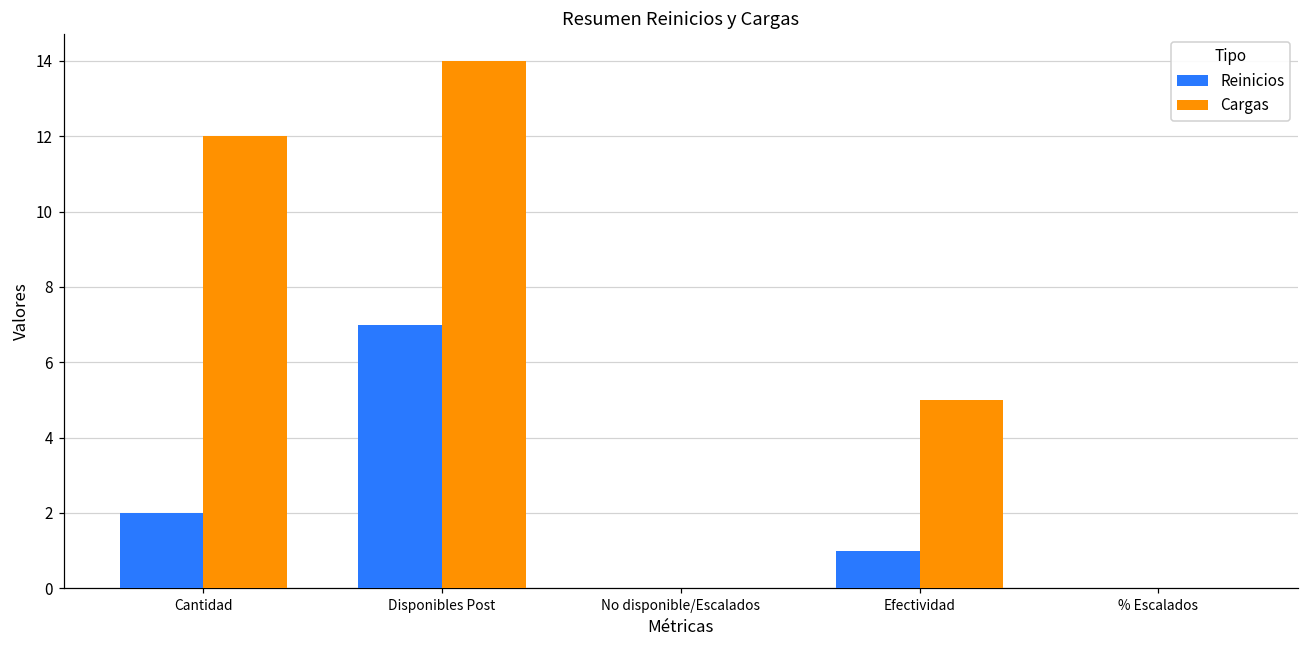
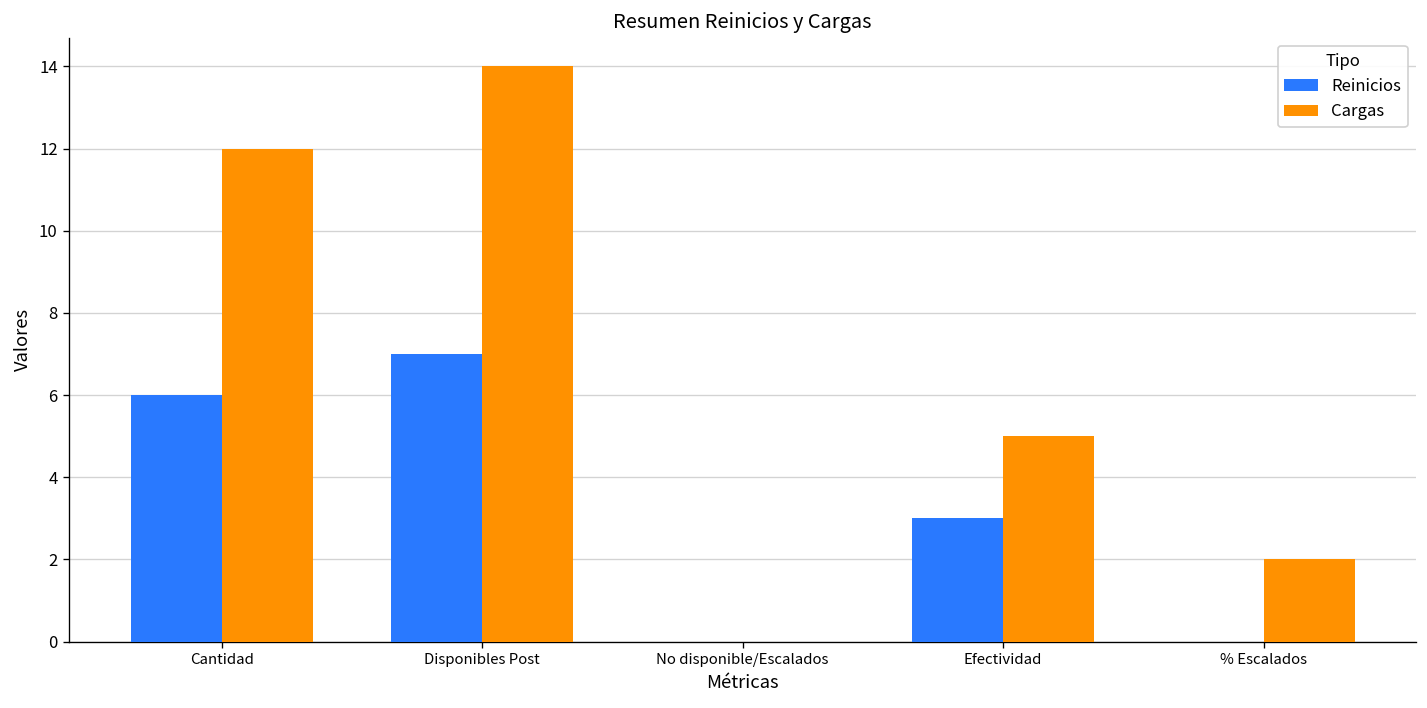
  {
    "Reinicios": {
-     "Cantidad": 2,
+     "Cantidad": 6,
      "Disponibles Post": 7,
      "No disponible/Escalados": 0,
-     "Efectividad": 1,
+     "Efectividad": 3,
      "% Escalados": 0
    },
    "Cargas": {
      "Cantidad": 12,
      "Disponibles Post": 14,
      "No disponible/Escalados": 0,
      "Efectividad": 5,
-     "% Escalados": 0
+     "% Escalados": 2
    }
  }
